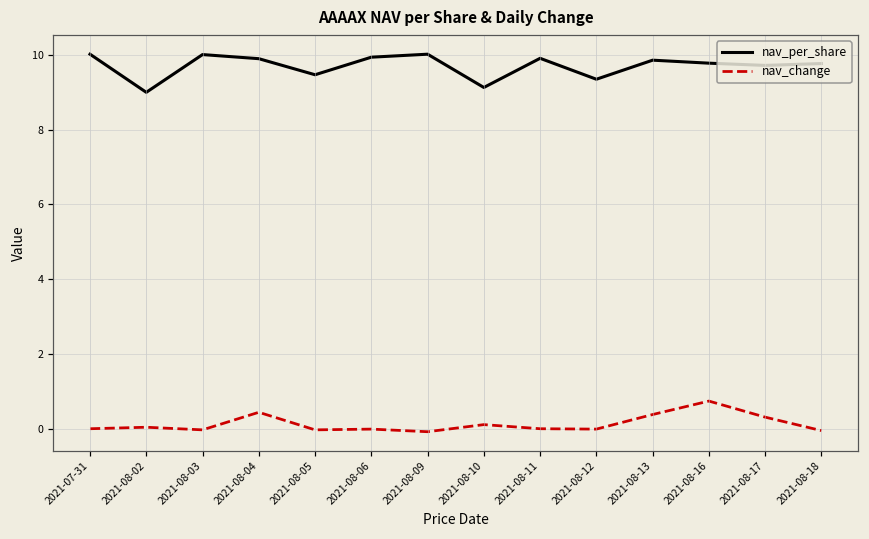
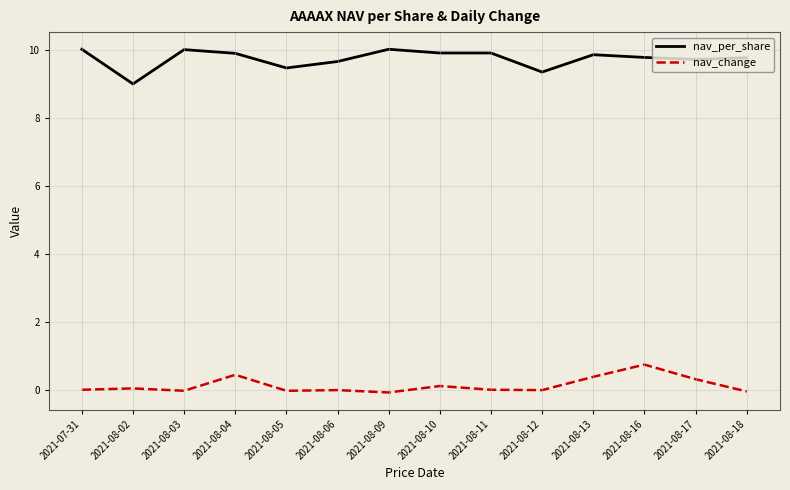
  {
    "nav_per_share": {
      "2021-07-31": 10.0,
      "2021-08-02": 9.0,
      "2021-08-03": 10.0,
      "2021-08-04": 9.9,
      "2021-08-05": 9.5,
-     "2021-08-06": 9.9,
+     "2021-08-06": 9.7,
      "2021-08-09": 10.0,
-     "2021-08-10": 9.1,
+     "2021-08-10": 9.9,
      "2021-08-11": 9.9,
      "2021-08-12": 9.4,
      "2021-08-13": 9.9,
      "2021-08-16": 9.8
    },
    "nav_change": {
      "2021-07-31": 0.0,
      "2021-08-02": 0.0,
      "2021-08-03": 0.0,
      "2021-08-04": 0.4,
      "2021-08-05": 0.0,
      "2021-08-06": 0.0,
      "2021-08-09": -0.1,
      "2021-08-10": 0.1,
      "2021-08-11": 0.0,
      "2021-08-12": 0.0,
      "2021-08-13": 0.4,
      "2021-08-16": 0.7,
      "2021-08-17": 0.3,
      "2021-08-18": -0.1
    }
  }
